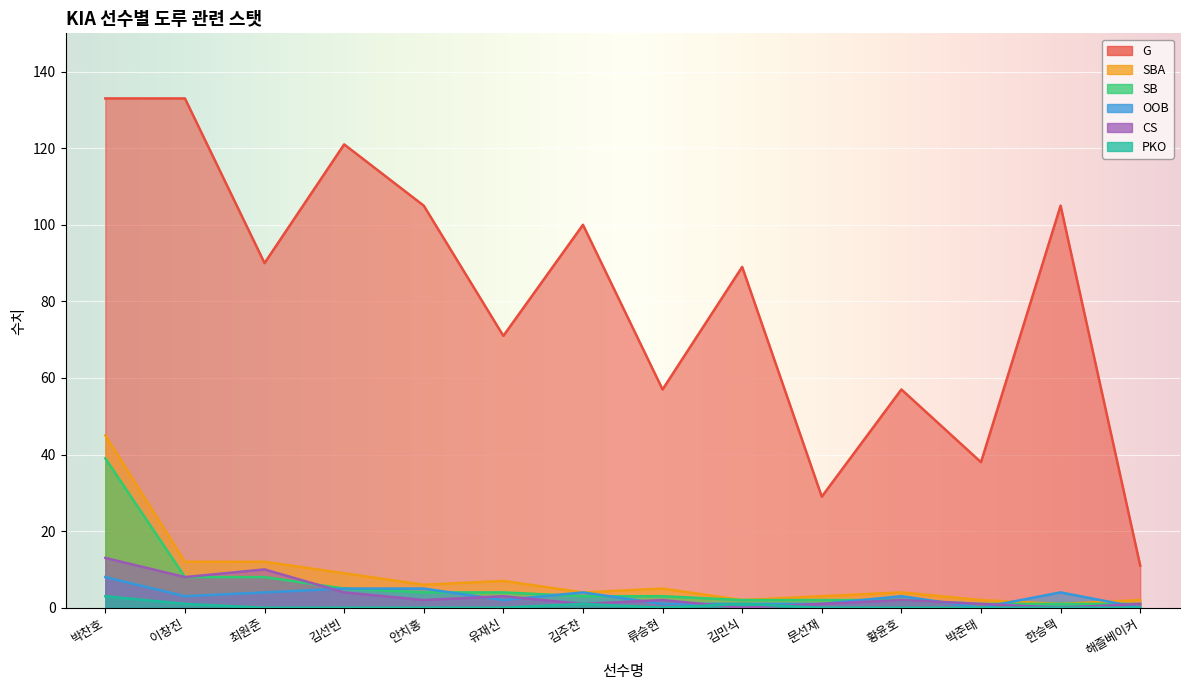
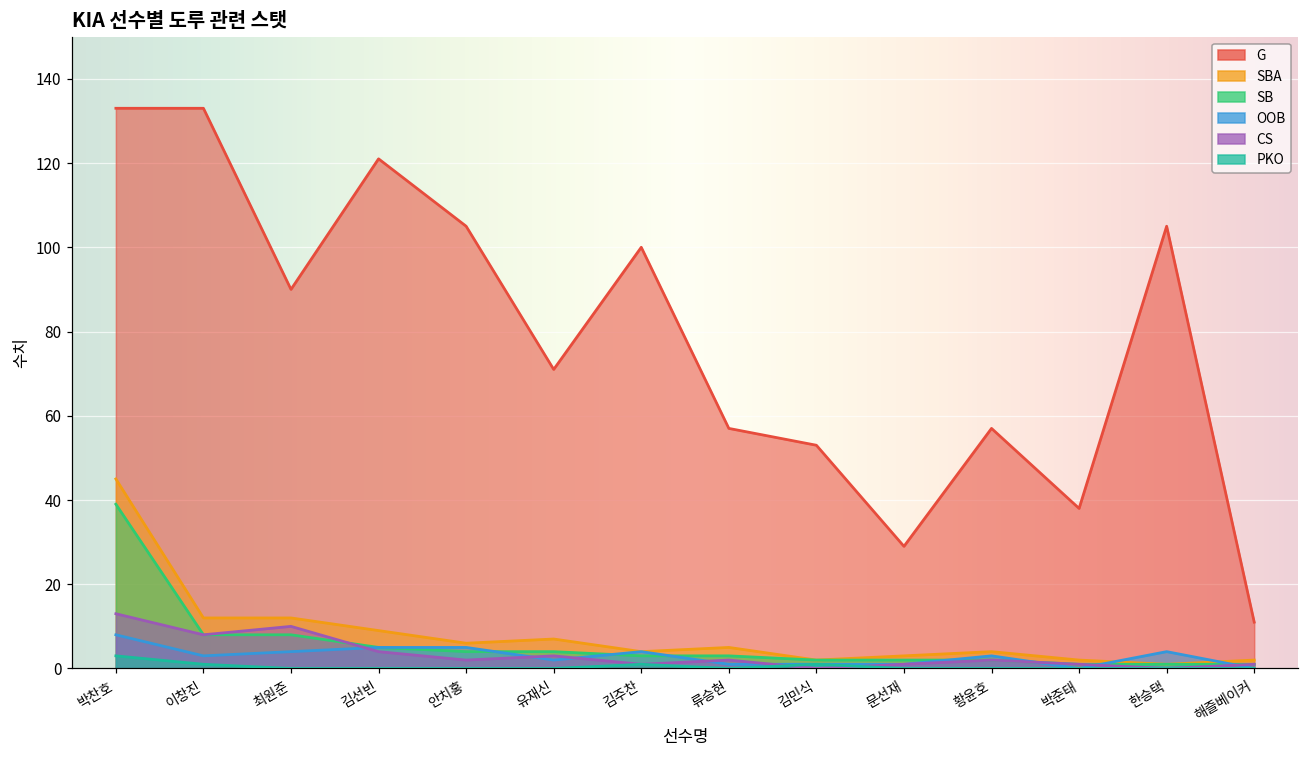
  {
    "G": {
      "박찬호": 133,
      "이창진": 133,
      "최원준": 90,
      "김선빈": 121,
      "안치홍": 105,
      "유재신": 71,
      "김주찬": 100,
      "류승현": 57,
-     "김민식": 89,
+     "김민식": 53,
      "문선재": 29,
      "황윤호": 57,
      "박준태": 38,
      "한승택": 105,
      "해즐베이커": 11
    },
    "SBA": {
      "박찬호": 45,
      "이창진": 12,
      "최원준": 12,
      "김선빈": 9,
      "안치홍": 6,
      "유재신": 7,
      "류승현": 5,
      "문선재": 3,
      "황윤호": 4,
      "박준태": 2,
      "해즐베이커": 2
    },
    "OOB": {
      "박찬호": 8,
      "이창진": 3,
      "최원준": 4,
      "안치홍": 5,
      "유재신": 2,
      "류승현": 1,
      "황윤호": 3,
      "한승택": 4
    },
    "CS": {
      "박찬호": 13,
      "최원준": 10,
      "김선빈": 4,
      "안치홍": 2,
      "유재신": 3,
      "류승현": 2,
      "김민식": 0
    }
  }
